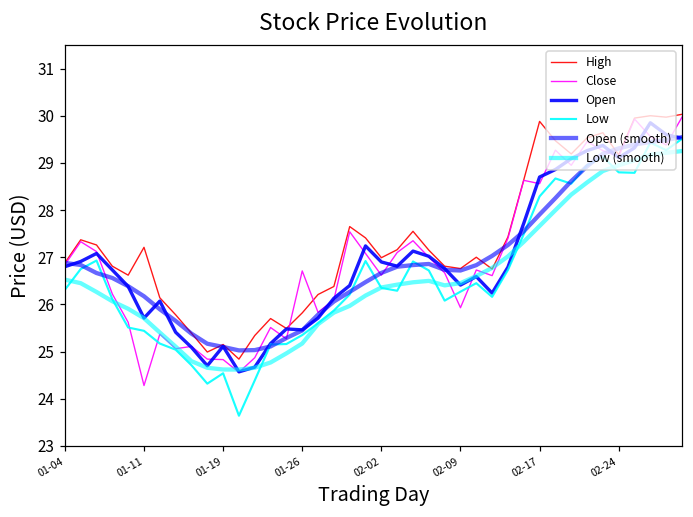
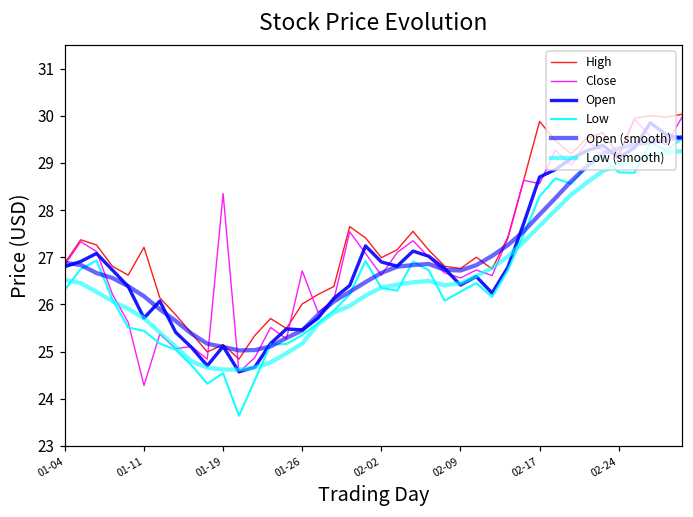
  {
    "High": {
      "01-11": 27.2,
-     "01-26": 25.8,
+     "01-26": 26.0,
      "02-02": 27.0,
      "02-17": 29.9
    },
    "Close": {
      "01-11": 24.3,
-     "01-19": 24.8,
+     "01-19": 28.4,
      "01-26": 26.7,
-     "02-09": 25.9,
+     "02-09": 26.6,
      "02-17": 28.6
    }
  }
